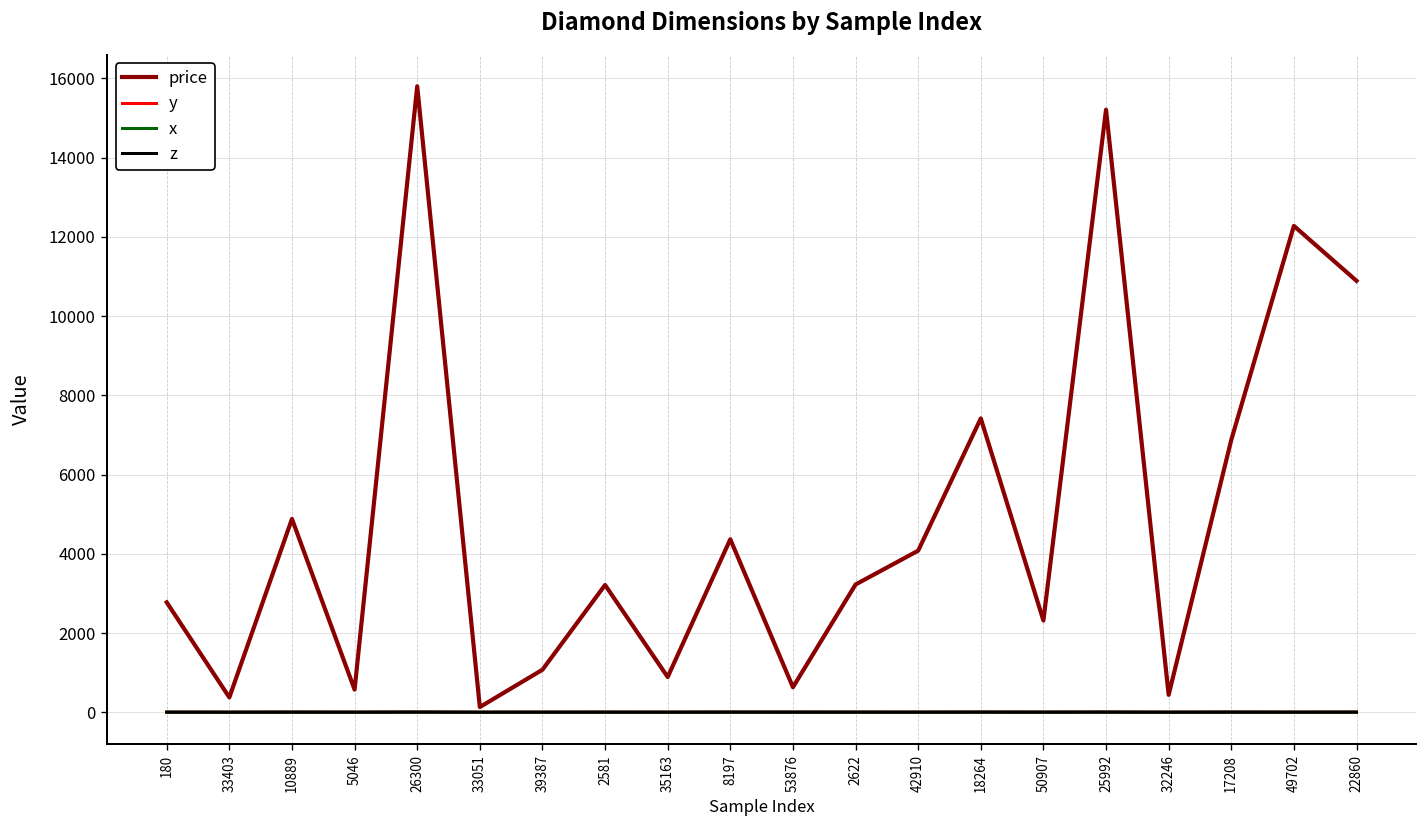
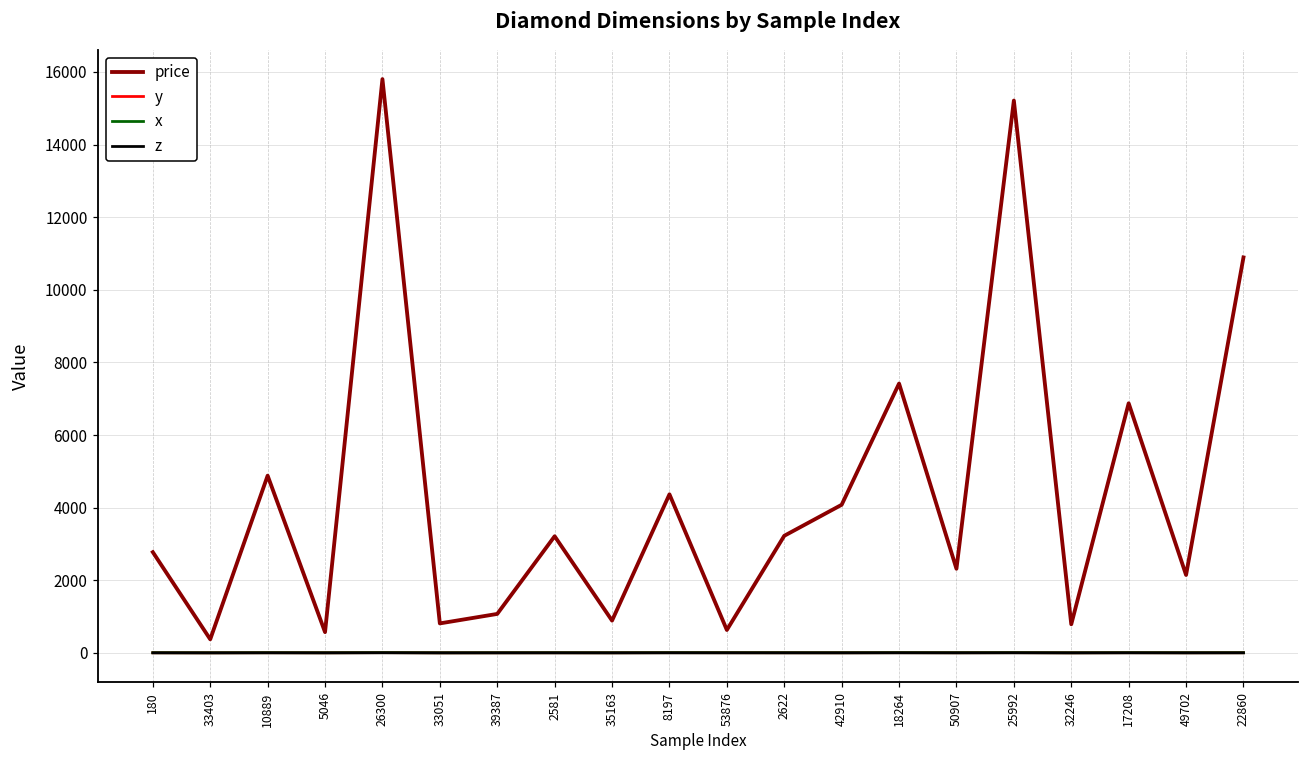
  {
    "price": {
      "180": 2800,
      "33403": 400,
      "10889": 4900,
      "5046": 600,
      "26300": 15800,
-     "33051": 100,
+     "33051": 800,
      "39387": 1100,
      "2581": 3200,
      "35163": 900,
      "8197": 4400,
      "53876": 600,
      "2622": 3200,
      "42910": 4100,
      "18264": 7400,
      "50907": 2300,
      "25992": 15200,
-     "32246": 400,
+     "32246": 800,
      "17208": 6900,
-     "49702": 12300,
+     "49702": 2100,
      "22860": 10900
    }
  }
